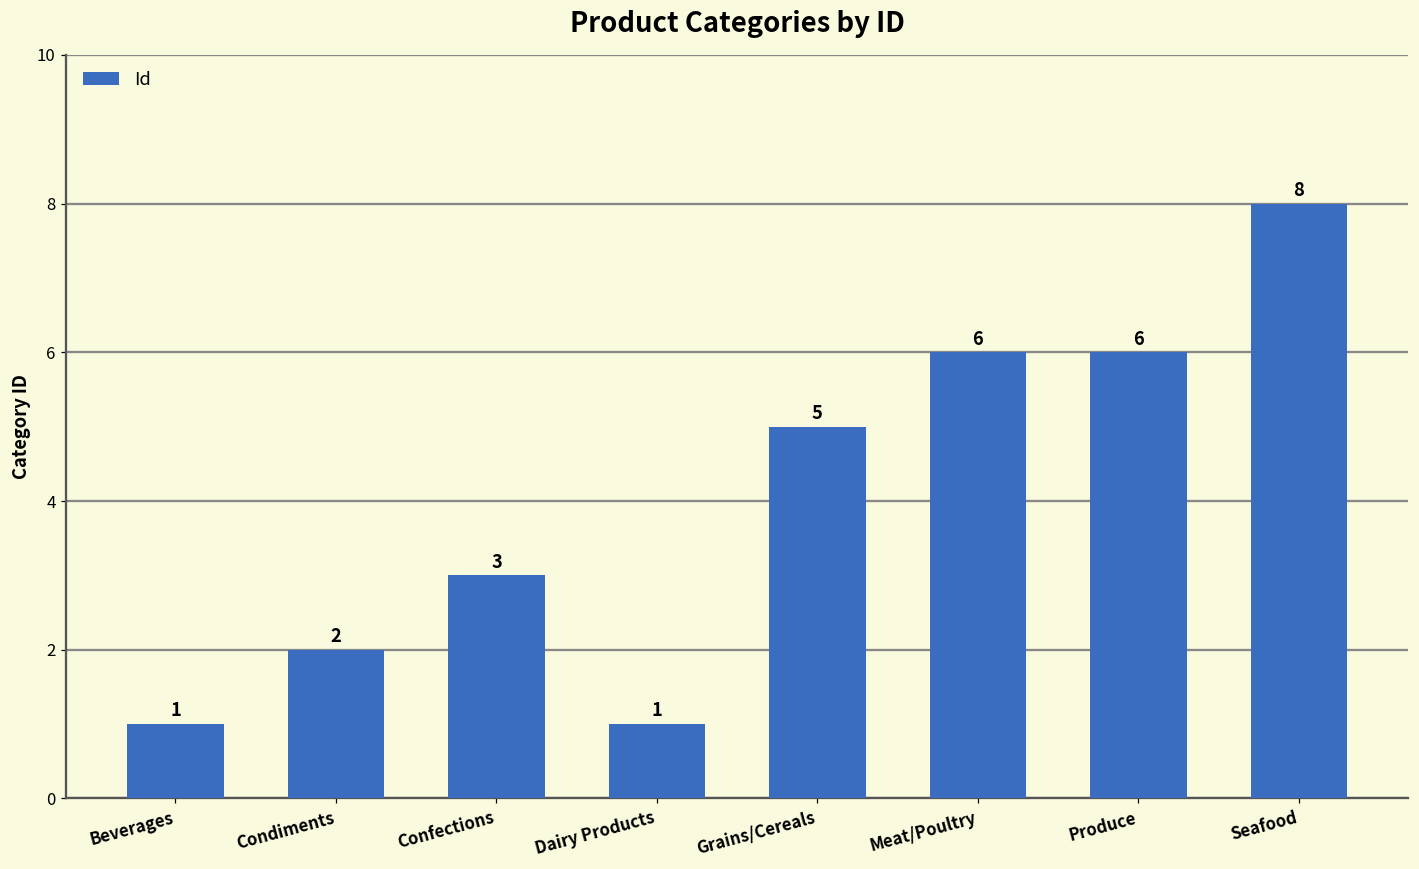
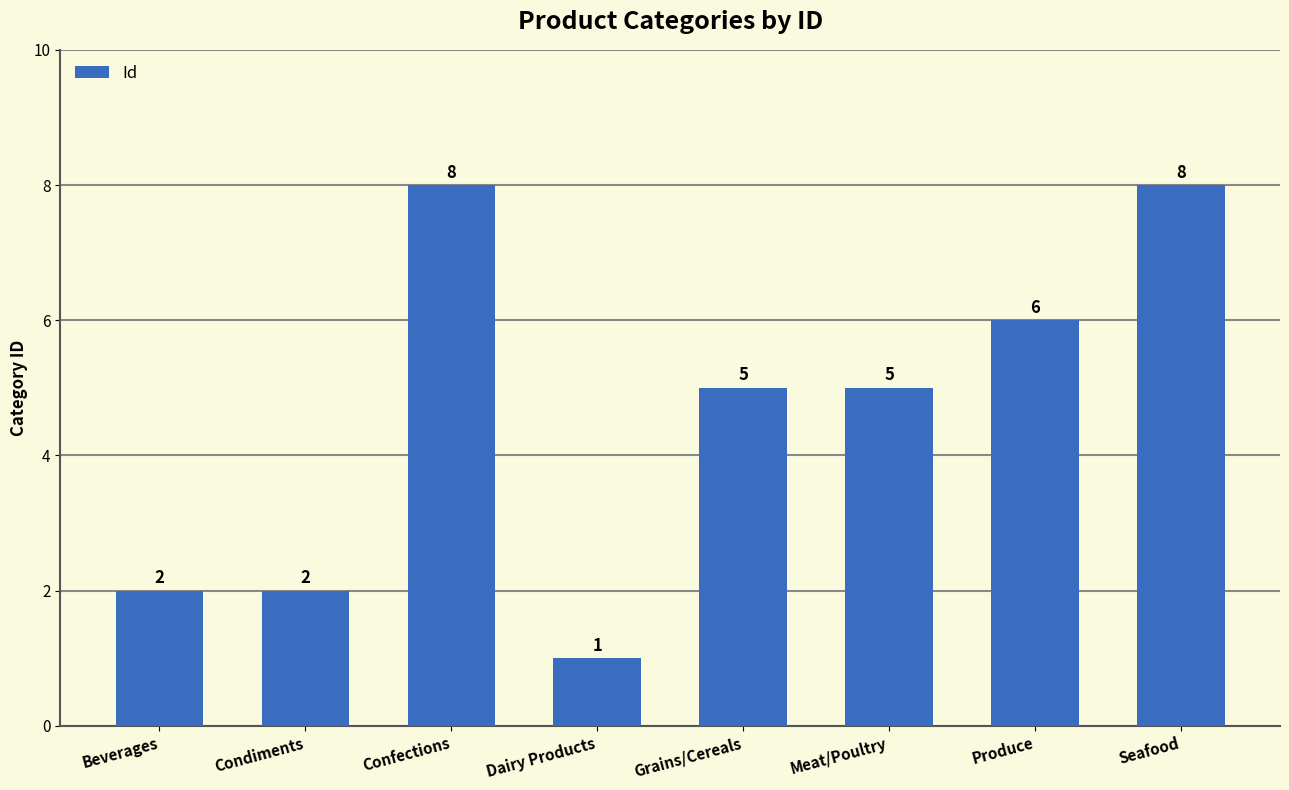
  {
-   "Beverages": 1,
+   "Beverages": 2,
    "Condiments": 2,
-   "Confections": 3,
+   "Confections": 8,
    "Dairy Products": 1,
    "Grains/Cereals": 5,
-   "Meat/Poultry": 6,
+   "Meat/Poultry": 5,
    "Produce": 6,
    "Seafood": 8
  }
